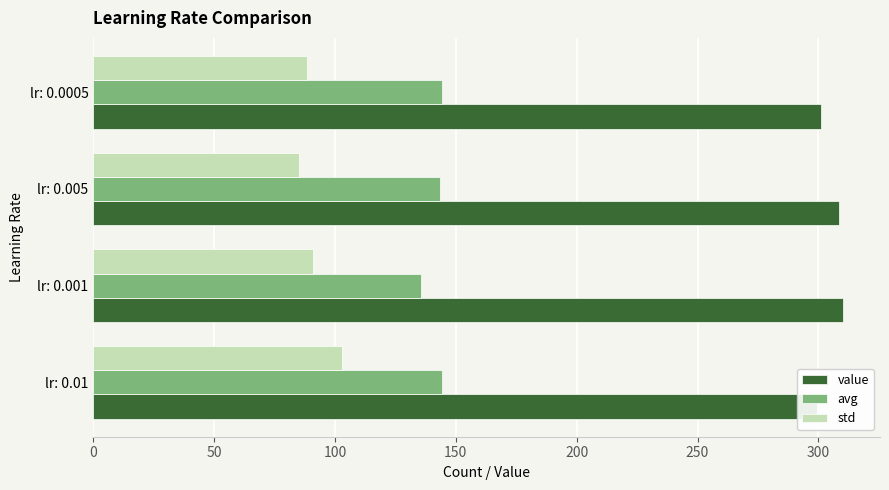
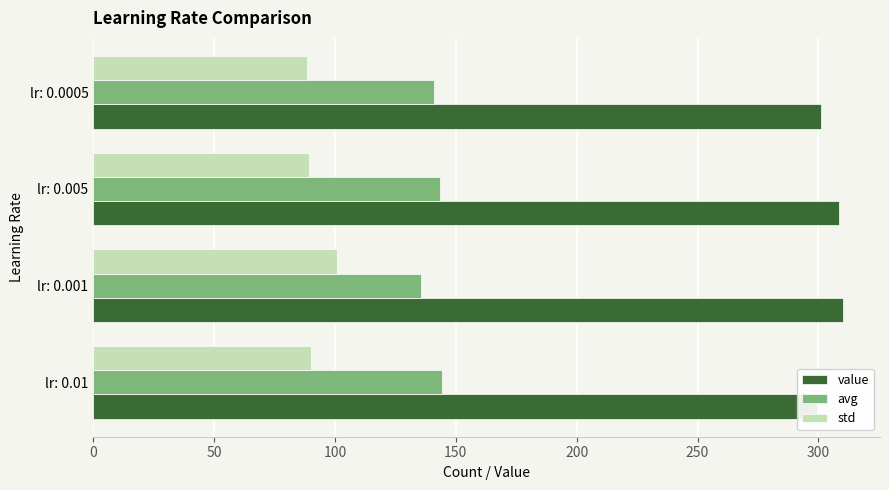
  {
    "value": {
      "lr: 0.0005": 301,
      "lr: 0.005": 309,
      "lr: 0.001": 310
    },
    "avg": {
-     "lr: 0.0005": 144,
+     "lr: 0.0005": 141,
      "lr: 0.005": 143,
      "lr: 0.001": 136,
      "lr: 0.01": 144
    },
    "std": {
      "lr: 0.0005": 89,
-     "lr: 0.005": 85,
-     "lr: 0.001": 91,
-     "lr: 0.01": 103
+     "lr: 0.005": 89,
+     "lr: 0.001": 101,
+     "lr: 0.01": 90
    }
  }
